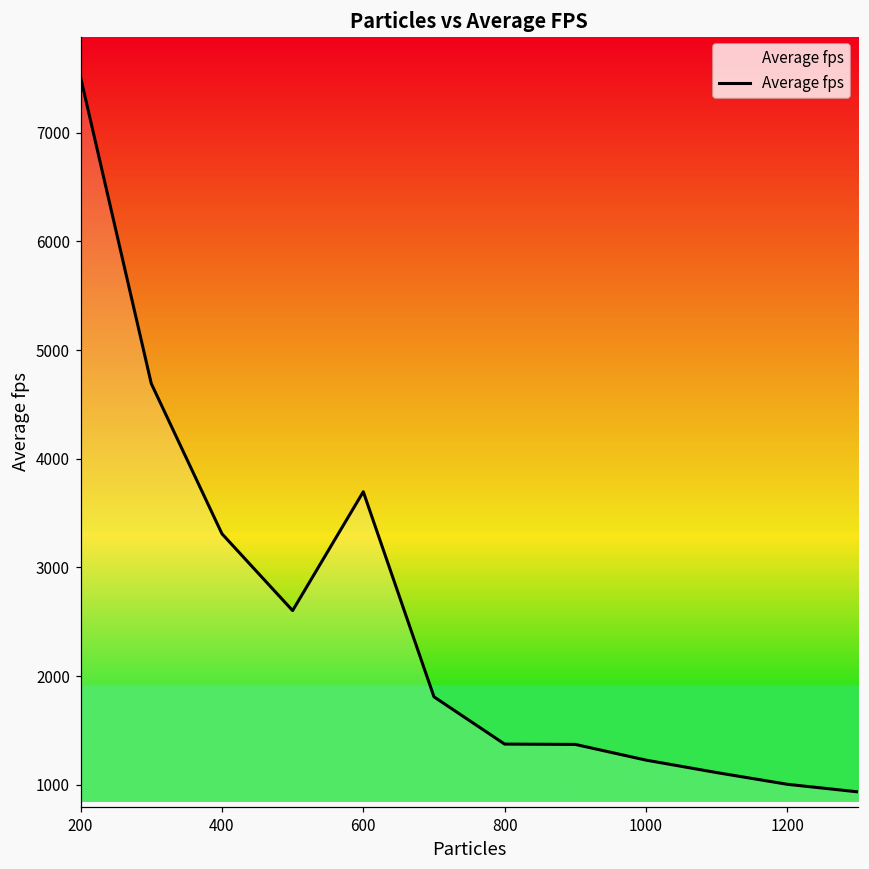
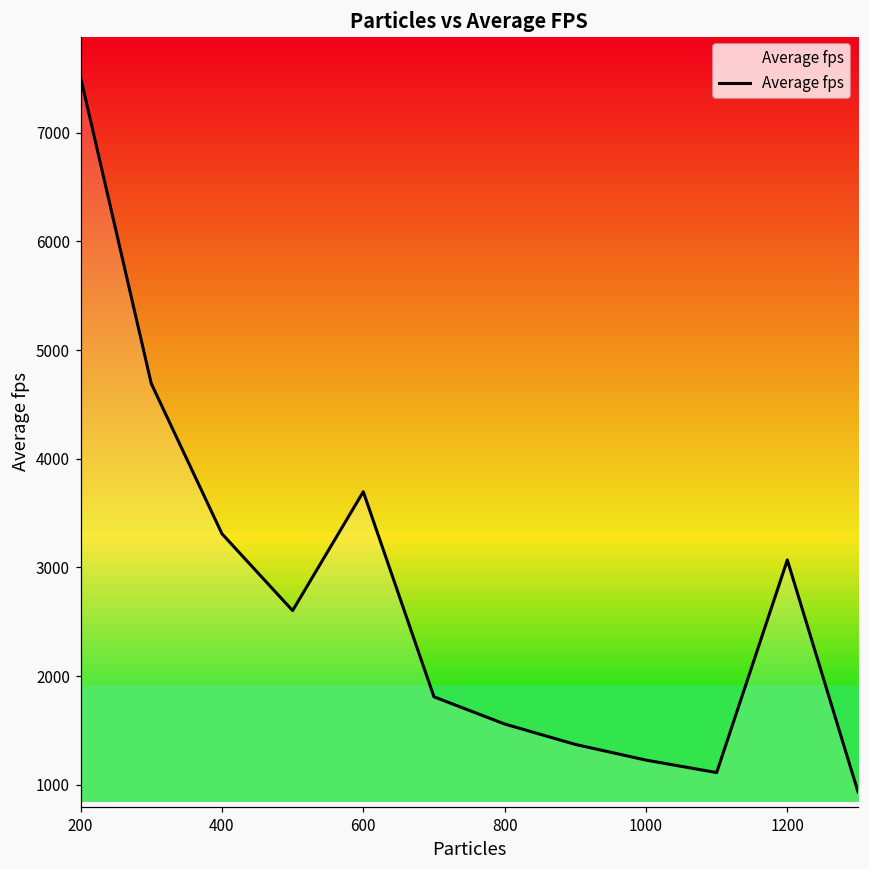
  {
    "200": 7500,
    "400": 3300,
    "600": 3700,
-   "800": 1400,
+   "800": 1600,
    "1000": 1200,
-   "1200": 1000
+   "1200": 3100
  }
